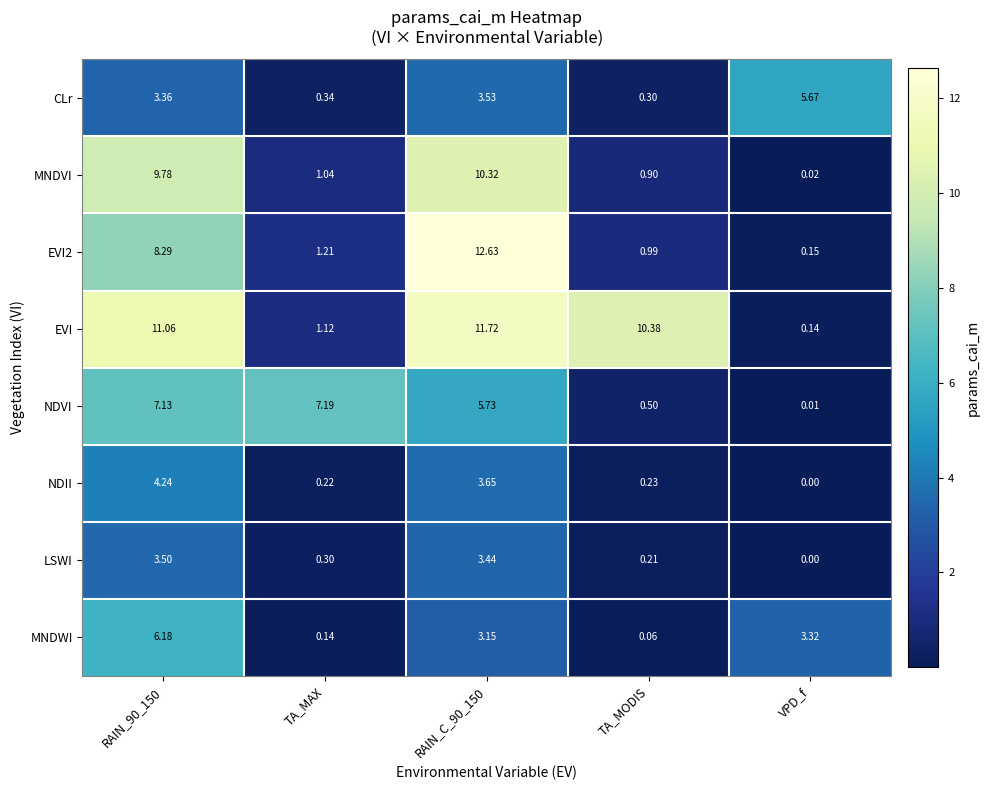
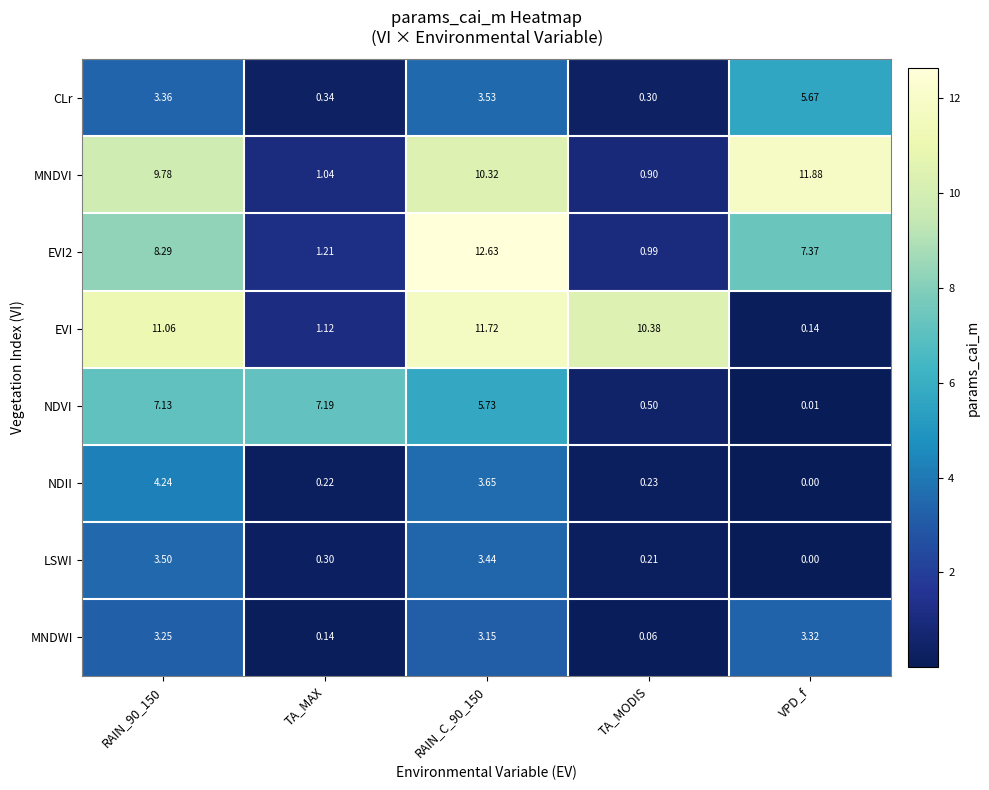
  {
    "CLr": {
      "RAIN_90_150": 3.36,
      "TA_MAX": 0.34,
      "RAIN_C_90_150": 3.53,
      "TA_MODIS": 0.30,
      "VPD_f": 5.67
    },
    "MNDVI": {
      "RAIN_90_150": 9.78,
      "TA_MAX": 1.04,
      "RAIN_C_90_150": 10.32,
      "TA_MODIS": 0.90,
-     "VPD_f": 0.02
+     "VPD_f": 11.88
    },
    "EVI2": {
      "RAIN_90_150": 8.29,
      "TA_MAX": 1.21,
      "RAIN_C_90_150": 12.63,
      "TA_MODIS": 0.99,
-     "VPD_f": 0.15
+     "VPD_f": 7.37
    },
    "EVI": {
      "RAIN_90_150": 11.06,
      "TA_MAX": 1.12,
      "RAIN_C_90_150": 11.72,
      "TA_MODIS": 10.38,
      "VPD_f": 0.14
    },
    "NDVI": {
      "RAIN_90_150": 7.13,
      "TA_MAX": 7.19,
      "RAIN_C_90_150": 5.73,
      "TA_MODIS": 0.50,
      "VPD_f": 0.01
    },
    "NDII": {
      "RAIN_90_150": 4.24,
      "TA_MAX": 0.22,
      "RAIN_C_90_150": 3.65,
      "TA_MODIS": 0.23,
      "VPD_f": 0.00
    },
    "LSWI": {
      "RAIN_90_150": 3.50,
      "TA_MAX": 0.30,
      "RAIN_C_90_150": 3.44,
      "TA_MODIS": 0.21,
      "VPD_f": 0.00
    },
    "MNDWI": {
-     "RAIN_90_150": 6.18,
+     "RAIN_90_150": 3.25,
      "TA_MAX": 0.14,
      "RAIN_C_90_150": 3.15,
      "TA_MODIS": 0.06,
      "VPD_f": 3.32
    }
  }
